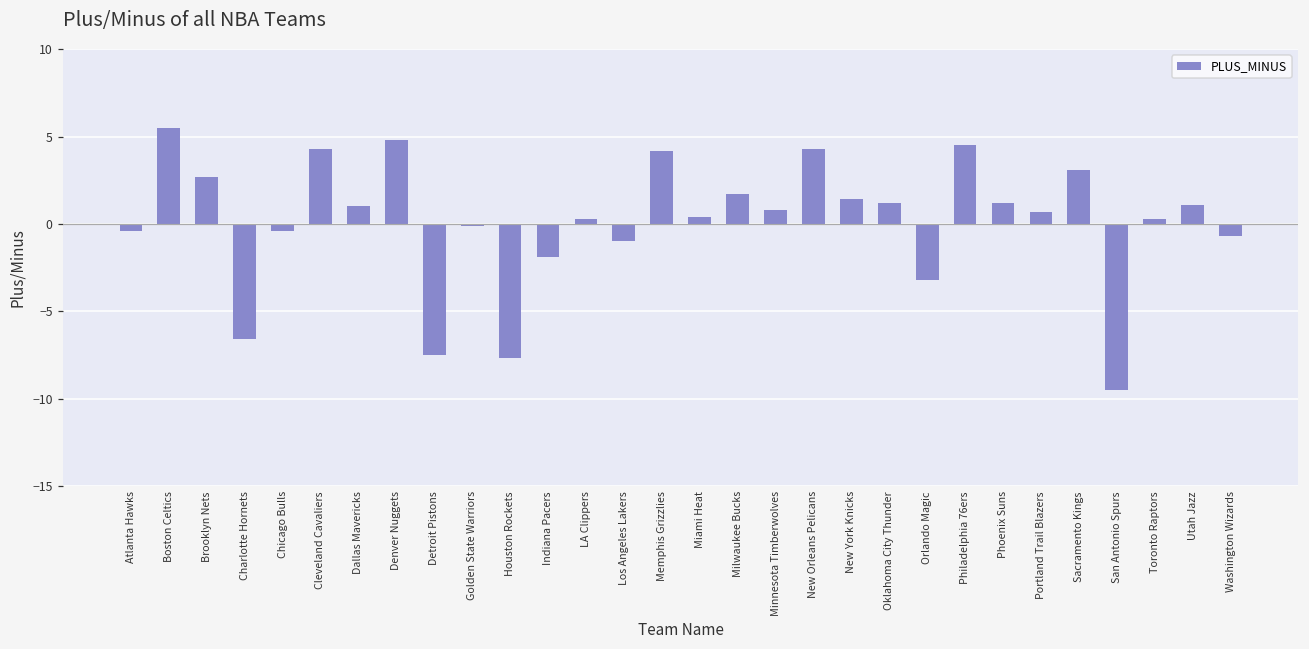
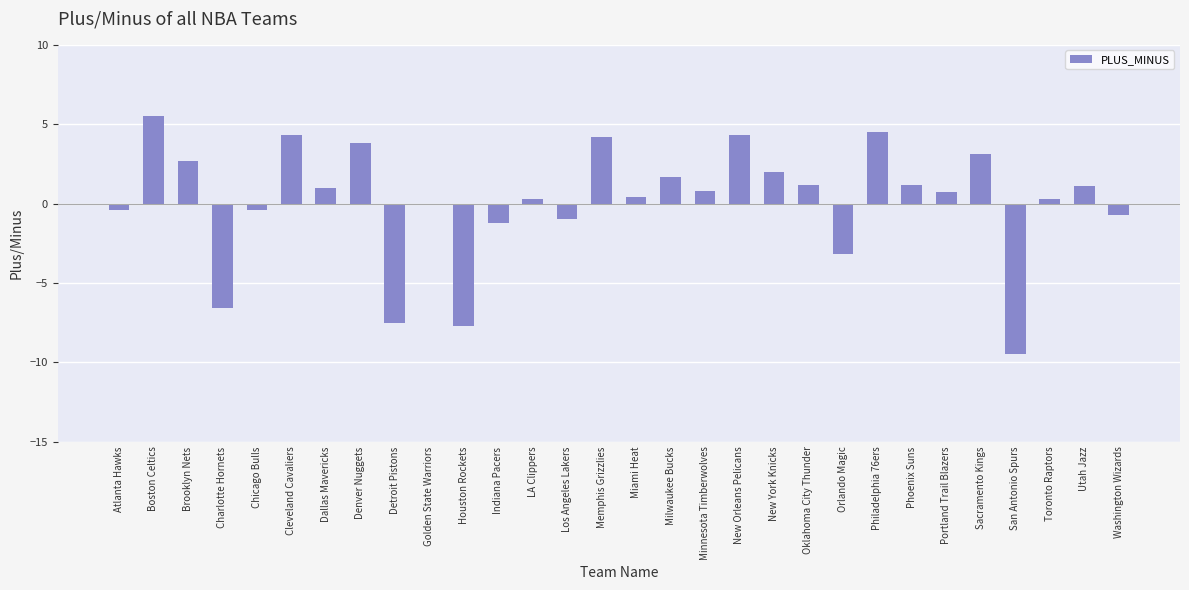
  {
    "Atlanta Hawks": -0.4,
    "Boston Celtics": 5.5,
    "Brooklyn Nets": 2.7,
    "Charlotte Hornets": -6.6,
    "Chicago Bulls": -0.4,
    "Cleveland Cavaliers": 4.3,
    "Dallas Mavericks": 1.0,
-   "Denver Nuggets": 4.8,
+   "Denver Nuggets": 3.8,
    "Detroit Pistons": -7.5,
    "Houston Rockets": -7.7,
-   "Indiana Pacers": -1.9,
+   "Indiana Pacers": -1.2,
    "LA Clippers": 0.3,
    "Los Angeles Lakers": -1.0,
    "Memphis Grizzlies": 4.2,
    "Miami Heat": 0.4,
    "Milwaukee Bucks": 1.7,
    "Minnesota Timberwolves": 0.8,
    "New Orleans Pelicans": 4.3,
-   "New York Knicks": 1.4,
+   "New York Knicks": 2.0,
    "Oklahoma City Thunder": 1.2,
    "Orlando Magic": -3.2,
    "Philadelphia 76ers": 4.5,
    "Phoenix Suns": 1.2,
    "Portland Trail Blazers": 0.7,
    "Sacramento Kings": 3.1,
    "San Antonio Spurs": -9.5,
    "Toronto Raptors": 0.3,
    "Utah Jazz": 1.1,
    "Washington Wizards": -0.7
  }
